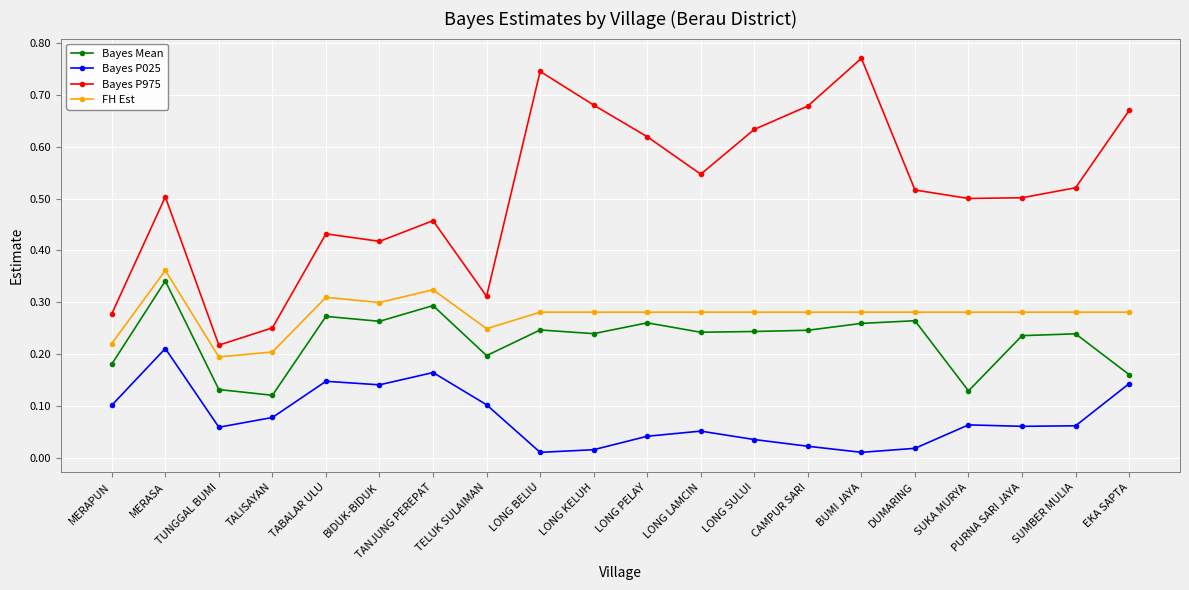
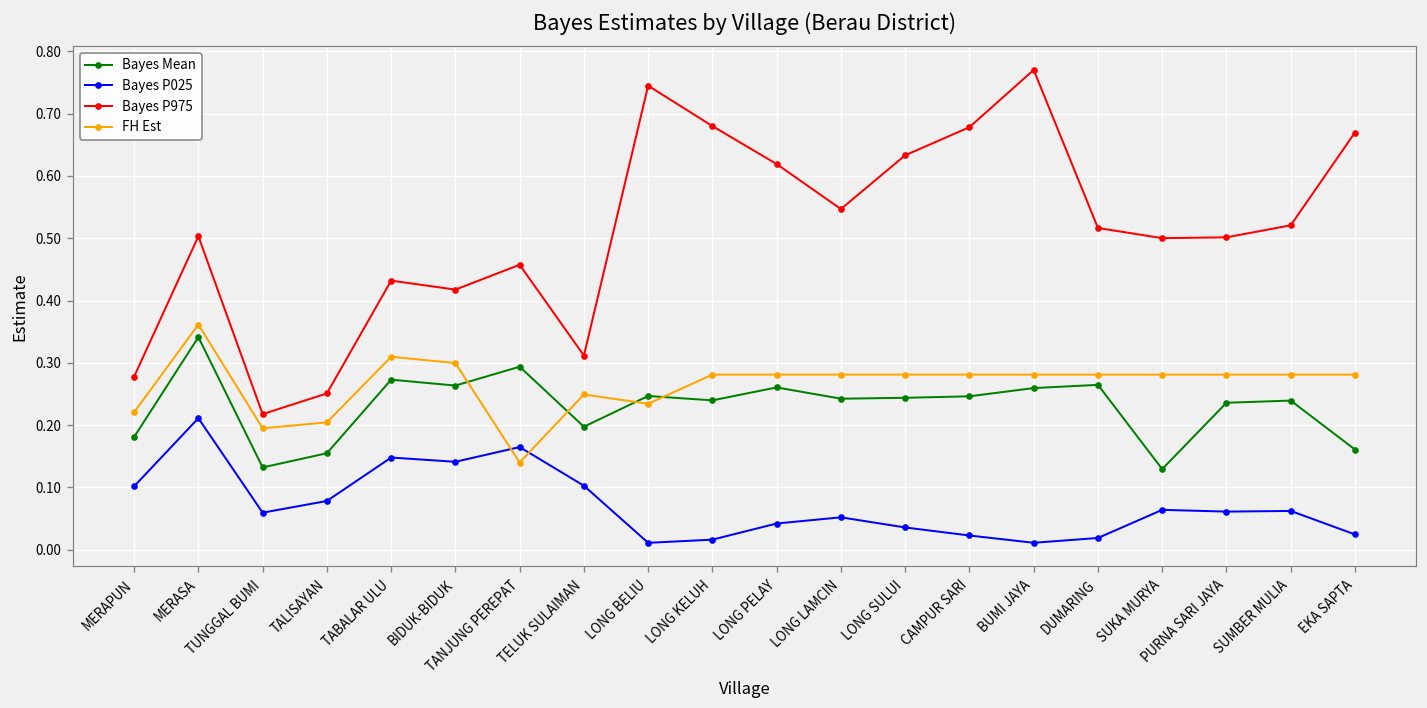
  {
    "Bayes Mean": {
      "MERAPUN": 0.18,
      "MERASA": 0.34,
      "TUNGGAL BUMI": 0.13,
-     "TALISAYAN": 0.12,
+     "TALISAYAN": 0.15,
      "TABALAR ULU": 0.27,
      "BIDUK-BIDUK": 0.26,
      "TANJUNG PEREPAT": 0.29,
      "TELUK SULAIMAN": 0.20,
      "LONG BELIU": 0.25,
      "LONG KELUH": 0.24,
      "LONG PELAY": 0.26,
      "LONG LAMCIN": 0.24,
      "LONG SULUI": 0.24,
      "CAMPUR SARI": 0.25,
      "BUMI JAYA": 0.26,
      "DUMARING": 0.26,
      "SUKA MURYA": 0.13,
      "PURNA SARI JAYA": 0.24,
      "SUMBER MULIA": 0.24,
      "EKA SAPTA": 0.16
    },
    "Bayes P025": {
      "MERAPUN": 0.10,
      "MERASA": 0.21,
      "TUNGGAL BUMI": 0.06,
      "TALISAYAN": 0.08,
      "TABALAR ULU": 0.15,
      "BIDUK-BIDUK": 0.14,
      "TANJUNG PEREPAT": 0.16,
      "TELUK SULAIMAN": 0.10,
      "LONG BELIU": 0.01,
      "LONG KELUH": 0.02,
      "LONG PELAY": 0.04,
      "LONG LAMCIN": 0.05,
      "LONG SULUI": 0.04,
      "CAMPUR SARI": 0.02,
      "BUMI JAYA": 0.01,
      "DUMARING": 0.02,
      "SUKA MURYA": 0.06,
      "PURNA SARI JAYA": 0.06,
      "SUMBER MULIA": 0.06,
-     "EKA SAPTA": 0.14
+     "EKA SAPTA": 0.02
    },
    "Bayes P975": {
      "MERAPUN": 0.28,
      "MERASA": 0.50,
      "TUNGGAL BUMI": 0.22,
      "TALISAYAN": 0.25,
      "TABALAR ULU": 0.43,
      "BIDUK-BIDUK": 0.42,
      "TANJUNG PEREPAT": 0.46,
      "TELUK SULAIMAN": 0.31,
      "LONG BELIU": 0.74,
      "LONG KELUH": 0.68,
      "LONG PELAY": 0.62,
      "LONG LAMCIN": 0.55,
      "LONG SULUI": 0.63,
      "CAMPUR SARI": 0.68,
      "BUMI JAYA": 0.77,
      "DUMARING": 0.52,
      "SUKA MURYA": 0.50,
      "PURNA SARI JAYA": 0.50,
      "SUMBER MULIA": 0.52,
      "EKA SAPTA": 0.67
    },
    "FH Est": {
      "MERAPUN": 0.22,
      "MERASA": 0.36,
      "TUNGGAL BUMI": 0.19,
      "TALISAYAN": 0.20,
      "TABALAR ULU": 0.31,
      "BIDUK-BIDUK": 0.30,
-     "TANJUNG PEREPAT": 0.32,
+     "TANJUNG PEREPAT": 0.14,
      "TELUK SULAIMAN": 0.25,
-     "LONG BELIU": 0.28,
+     "LONG BELIU": 0.23,
      "LONG KELUH": 0.28,
      "LONG PELAY": 0.28,
      "LONG LAMCIN": 0.28,
      "LONG SULUI": 0.28,
      "CAMPUR SARI": 0.28,
      "BUMI JAYA": 0.28,
      "DUMARING": 0.28,
      "SUKA MURYA": 0.28,
      "PURNA SARI JAYA": 0.28,
      "SUMBER MULIA": 0.28,
      "EKA SAPTA": 0.28
    }
  }
